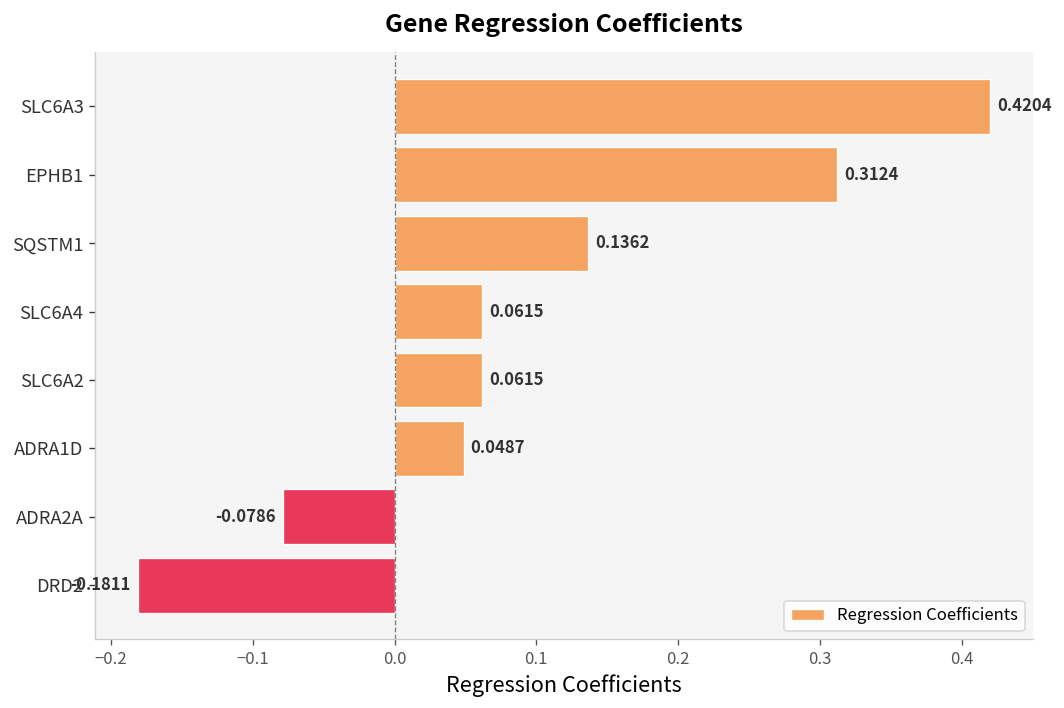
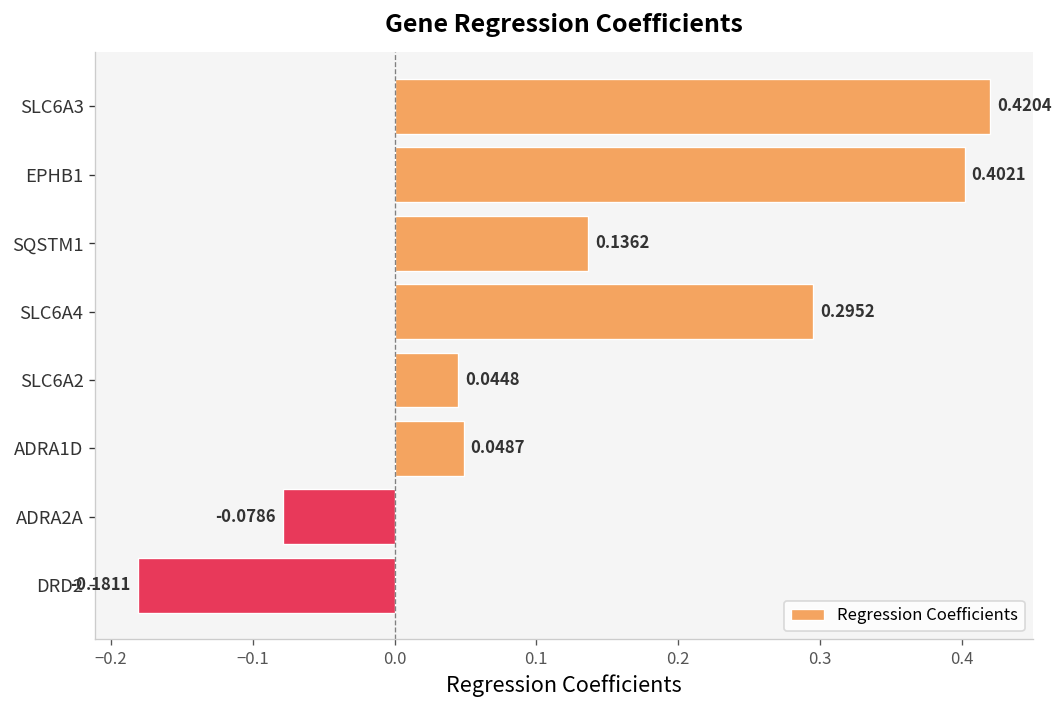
  {
    "SLC6A3": 0.4204,
-   "EPHB1": 0.3124,
+   "EPHB1": 0.4021,
    "SQSTM1": 0.1362,
-   "SLC6A4": 0.0615,
-   "SLC6A2": 0.0615,
+   "SLC6A4": 0.2952,
+   "SLC6A2": 0.0448,
    "ADRA1D": 0.0487,
    "ADRA2A": -0.0786,
    "DRD2": -0.1811
  }
